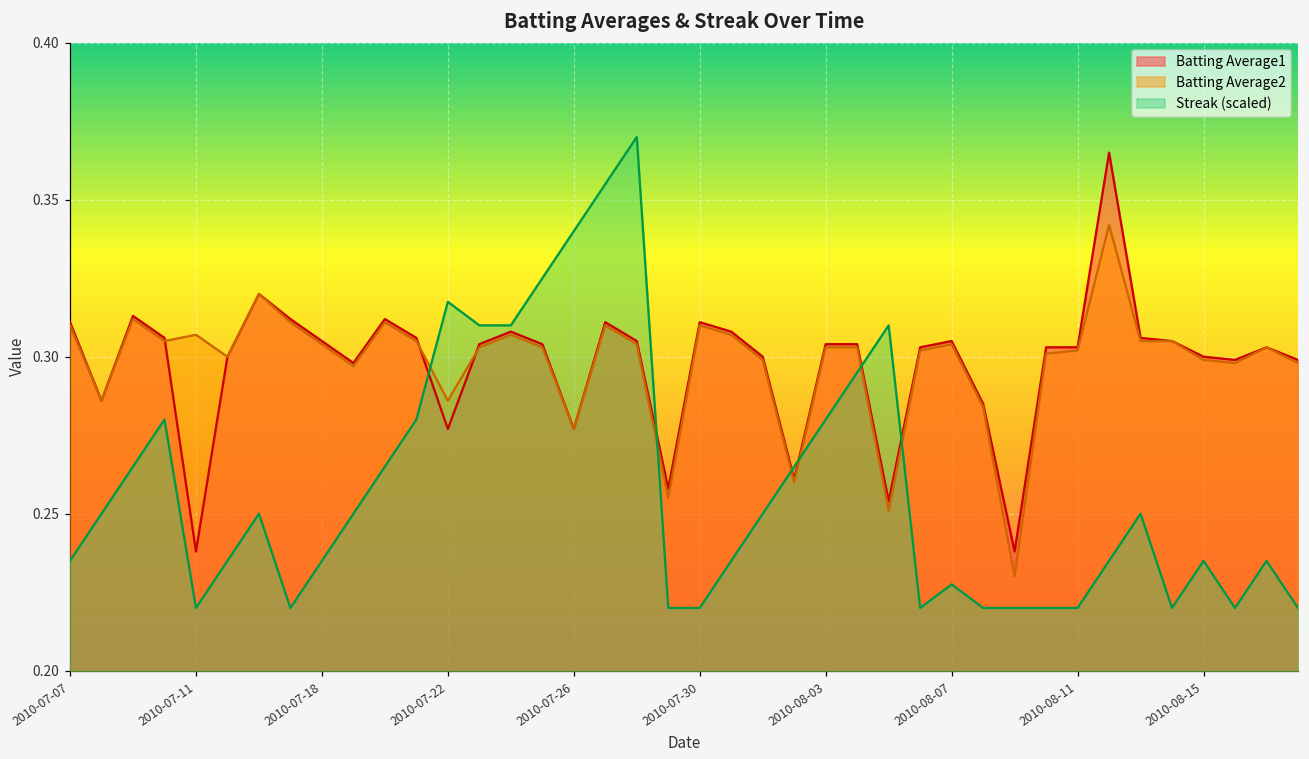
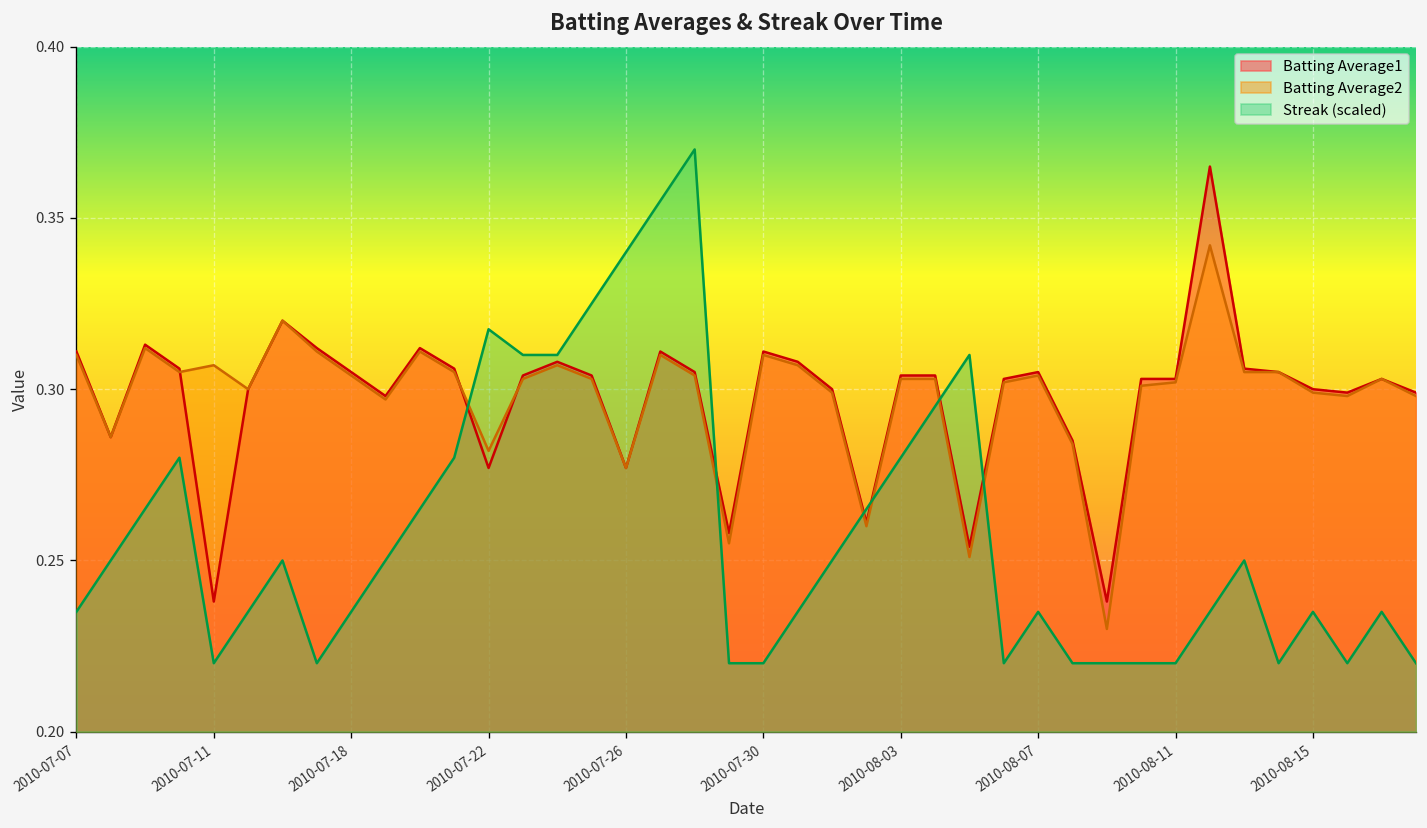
  {
    "Batting Average1": {
      "2010-07-07": 0.311,
      "2010-07-11": 0.238,
      "2010-07-18": 0.305,
      "2010-07-22": 0.277,
      "2010-07-30": 0.311,
      "2010-08-03": 0.304,
      "2010-08-07": 0.305,
      "2010-08-11": 0.303,
      "2010-08-15": 0.300
    },
    "Batting Average2": {
      "2010-07-07": 0.310,
      "2010-07-11": 0.307,
      "2010-07-18": 0.304,
-     "2010-07-22": 0.286,
+     "2010-07-22": 0.282,
      "2010-07-30": 0.310,
      "2010-08-03": 0.303,
      "2010-08-07": 0.304,
      "2010-08-11": 0.302,
      "2010-08-15": 0.299
    },
    "Streak (scaled)": {
      "2010-07-07": 0.235,
      "2010-07-11": 0.220,
      "2010-07-18": 0.235,
      "2010-07-22": 0.318,
      "2010-07-26": 0.340,
      "2010-07-30": 0.220,
      "2010-08-03": 0.280,
-     "2010-08-07": 0.228,
+     "2010-08-07": 0.235,
      "2010-08-11": 0.220,
      "2010-08-15": 0.235
    }
  }
